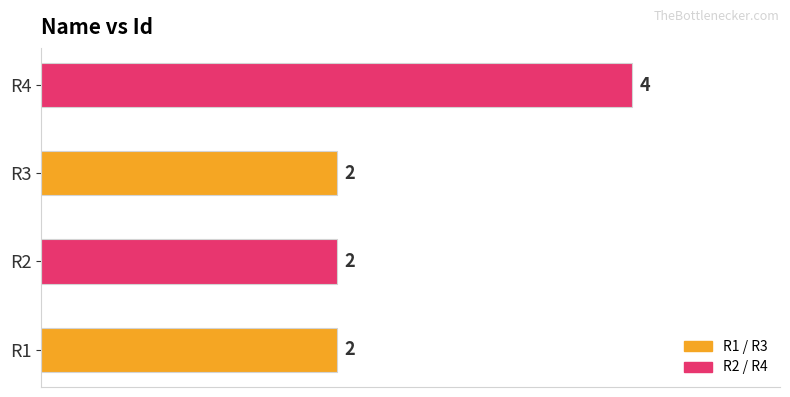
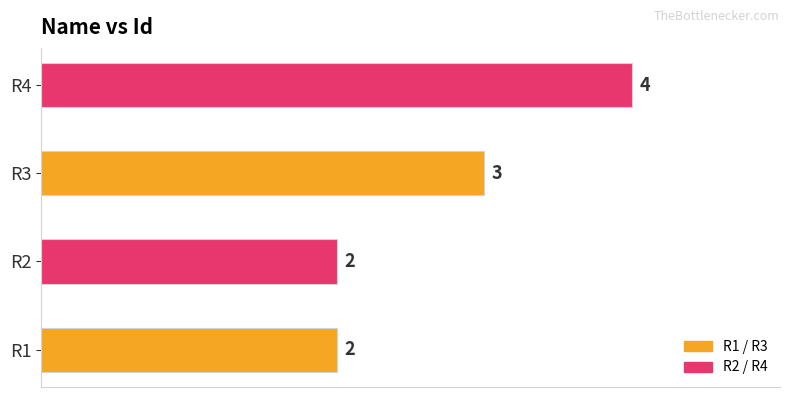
  {
    "R4": 4,
-   "R3": 2,
+   "R3": 3,
    "R2": 2,
    "R1": 2
  }
